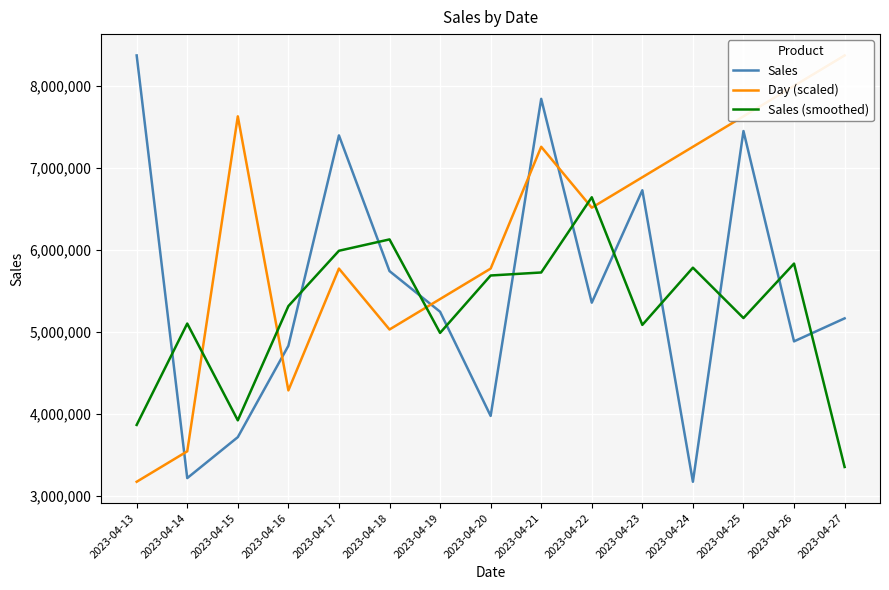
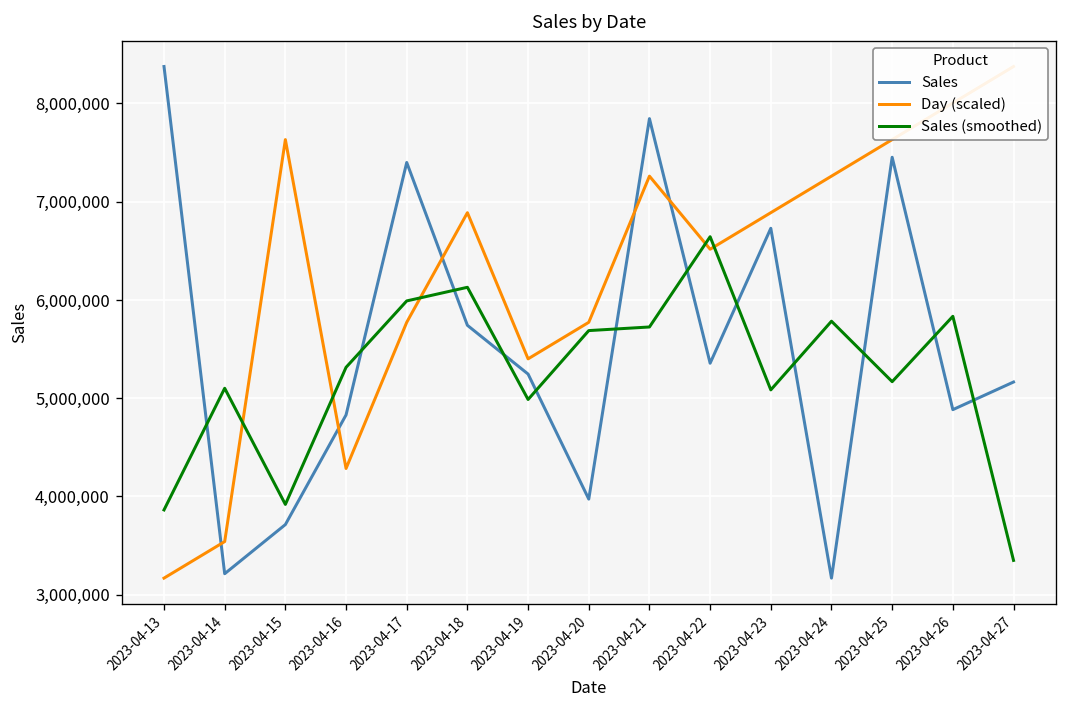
  {
    "Sales": {
      "2023-04-13": "8,400,000",
      "2023-04-14": "3,200,000",
      "2023-04-15": "3,700,000",
      "2023-04-16": "4,800,000",
      "2023-04-17": "7,400,000",
      "2023-04-18": "5,700,000",
      "2023-04-19": "5,200,000",
      "2023-04-20": "4,000,000",
      "2023-04-21": "7,800,000",
      "2023-04-22": "5,400,000",
      "2023-04-23": "6,700,000",
      "2023-04-24": "3,200,000",
      "2023-04-25": "7,500,000",
      "2023-04-26": "4,900,000",
      "2023-04-27": "5,200,000"
    },
    "Day (scaled)": {
      "2023-04-13": "3,200,000",
      "2023-04-14": "3,500,000",
      "2023-04-15": "7,600,000",
      "2023-04-16": "4,300,000",
      "2023-04-17": "5,800,000",
-     "2023-04-18": "5,000,000",
+     "2023-04-18": "6,900,000",
      "2023-04-19": "5,400,000",
      "2023-04-20": "5,800,000",
      "2023-04-21": "7,300,000",
      "2023-04-22": "6,500,000",
      "2023-04-23": "6,900,000",
      "2023-04-24": "7,300,000"
    },
    "Sales (smoothed)": {
      "2023-04-13": "3,900,000",
      "2023-04-14": "5,100,000",
      "2023-04-15": "3,900,000",
      "2023-04-16": "5,300,000",
      "2023-04-17": "6,000,000",
      "2023-04-18": "6,100,000",
      "2023-04-19": "5,000,000",
      "2023-04-20": "5,700,000",
      "2023-04-21": "5,700,000",
      "2023-04-22": "6,600,000",
      "2023-04-23": "5,100,000",
      "2023-04-24": "5,800,000",
      "2023-04-25": "5,200,000",
      "2023-04-26": "5,800,000",
      "2023-04-27": "3,300,000"
    }
  }
